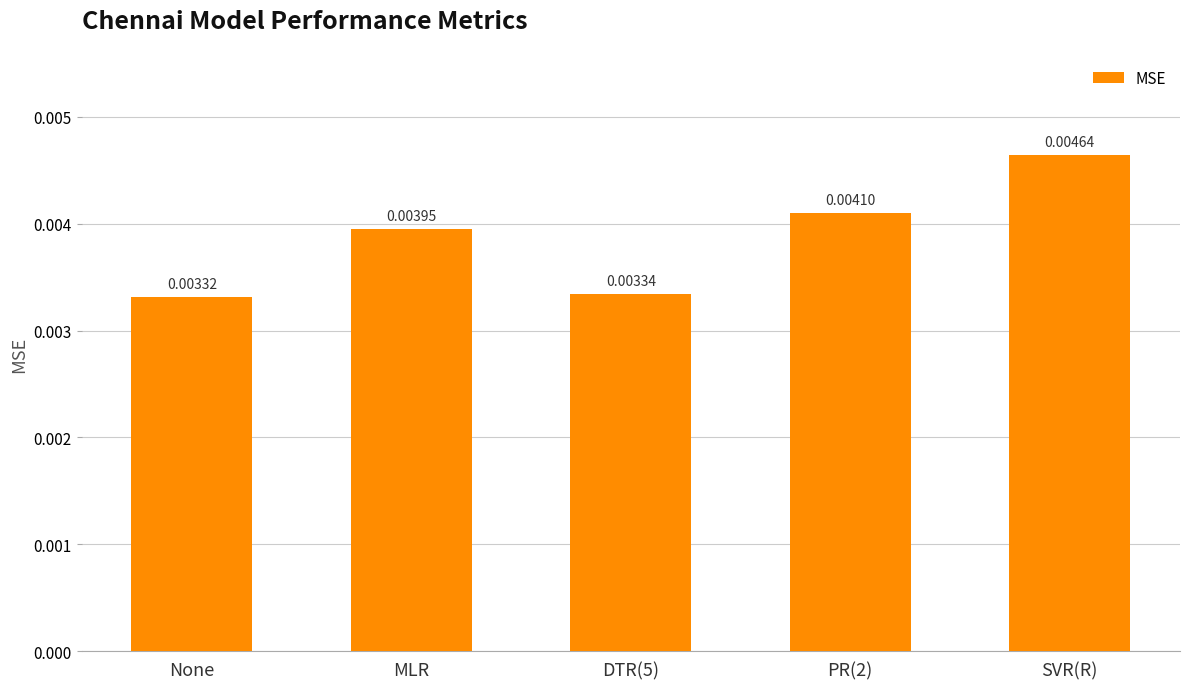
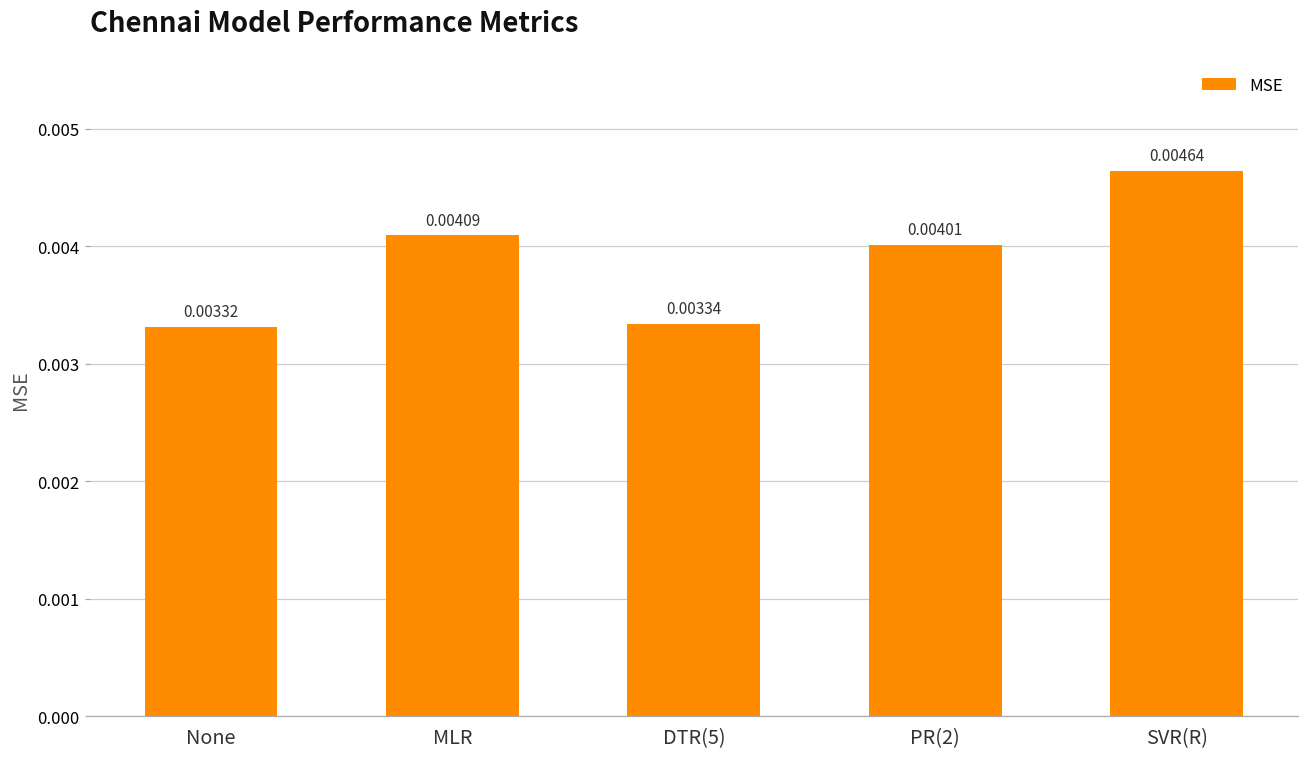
  {
    "None": 0.00332,
-   "MLR": 0.00395,
+   "MLR": 0.00409,
    "DTR(5)": 0.00334,
-   "PR(2)": 0.00410,
+   "PR(2)": 0.00401,
    "SVR(R)": 0.00464
  }
